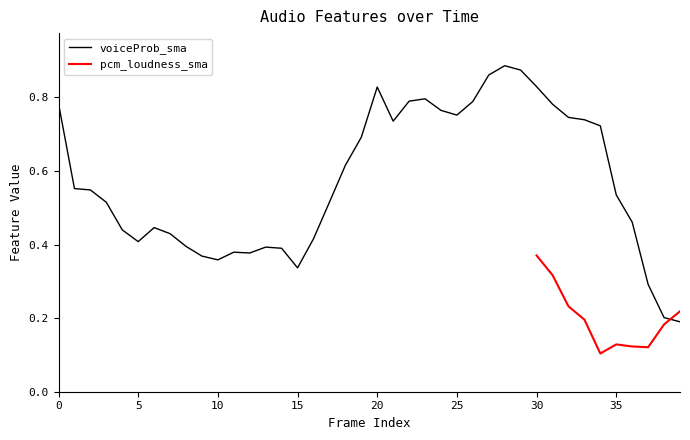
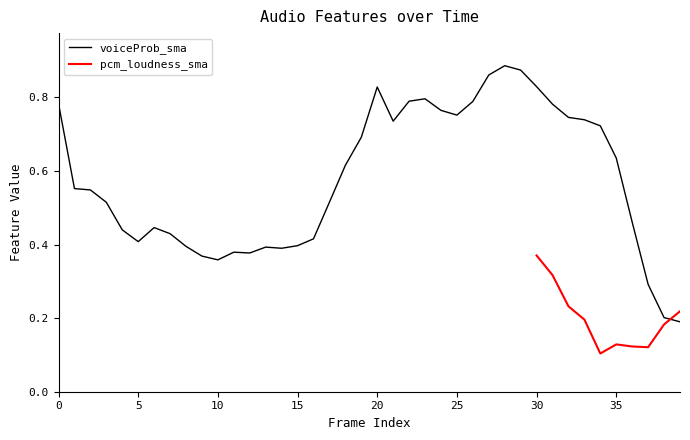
  {
    "voiceProb_sma": {
      "0": 0.78,
      "5": 0.41,
      "10": 0.36,
-     "15": 0.34,
+     "15": 0.40,
      "20": 0.83,
      "25": 0.75,
      "30": 0.83,
-     "35": 0.53
+     "35": 0.64
    },
    "pcm_loudness_sma": {
      "30": 0.37,
      "35": 0.13
    }
  }
